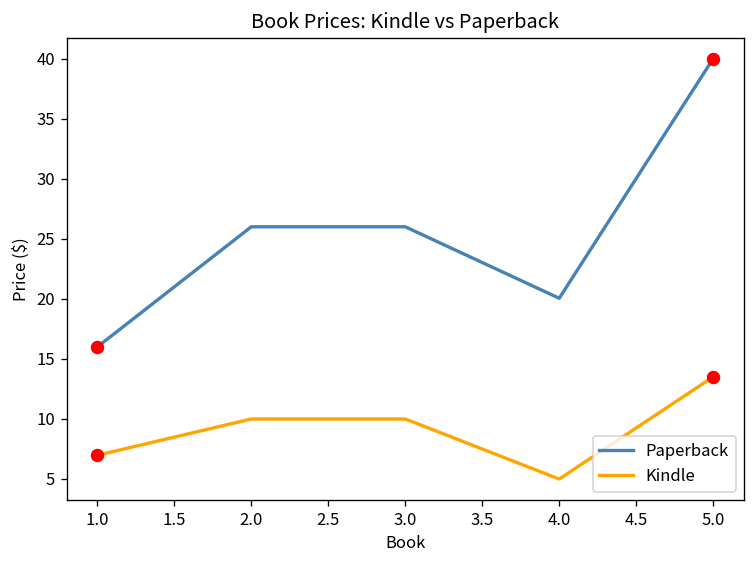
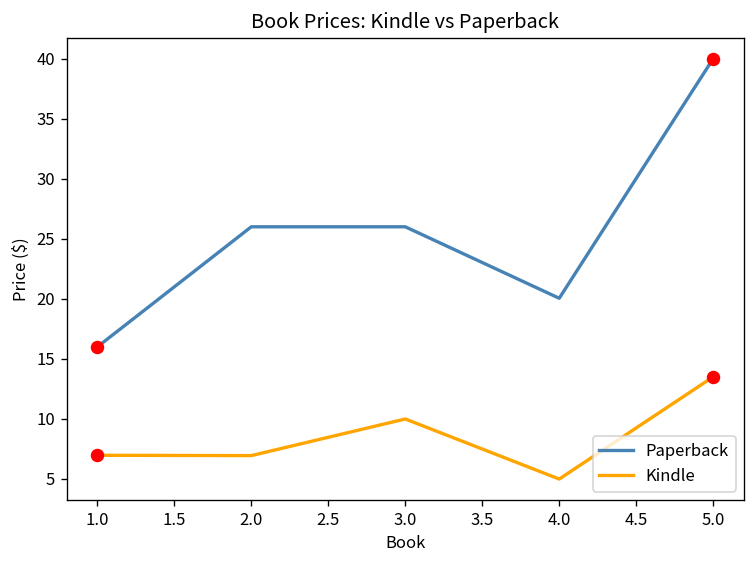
  {
    "Paperback": {
      "2.0": 26.0,
      "3.0": 26.0,
      "4.0": 20.0
    },
    "Kindle": {
-     "2.0": 10.0,
+     "2.0": 6.9,
      "3.0": 10.0,
      "4.0": 5.0
    }
  }
